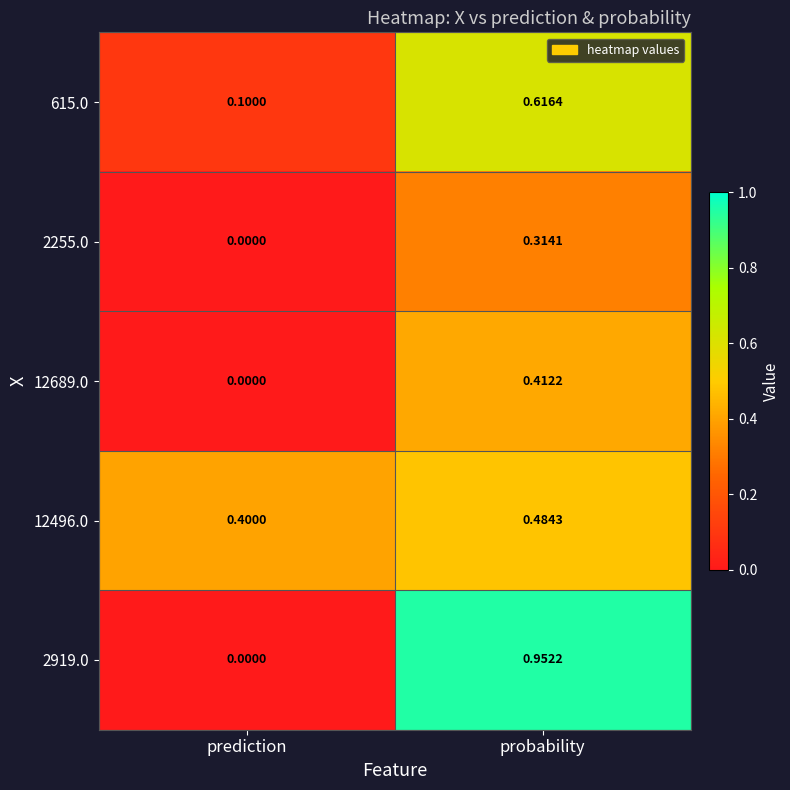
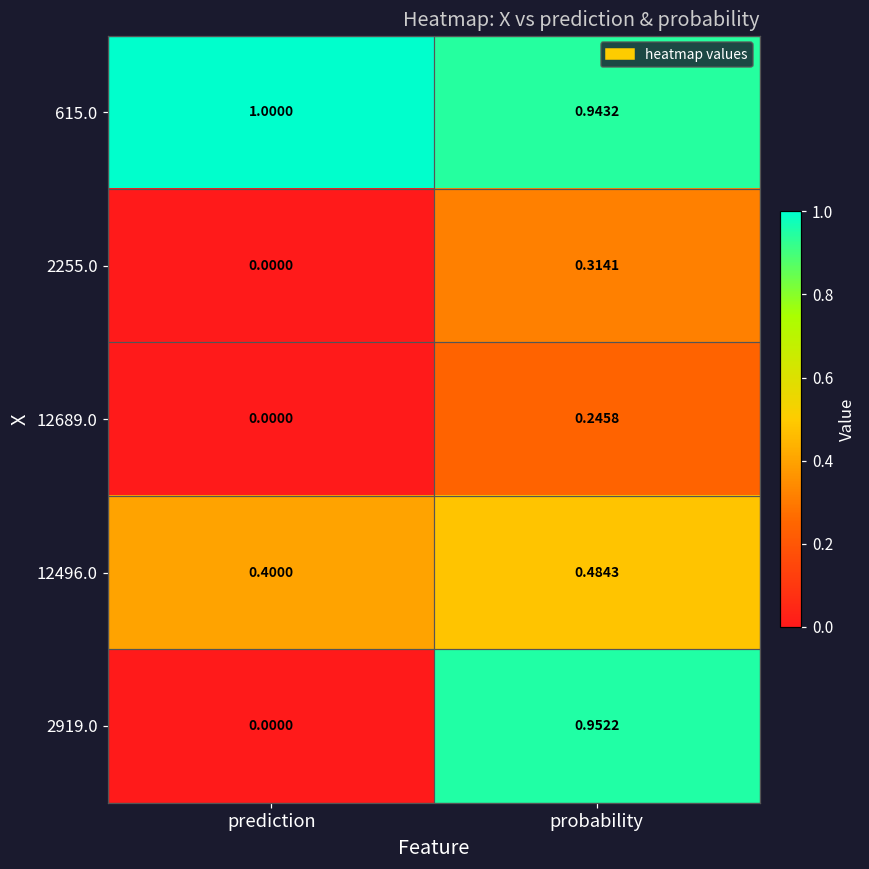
  {
    "615.0": {
-     "prediction": 0.1000,
-     "probability": 0.6164
+     "prediction": 1.0000,
+     "probability": 0.9432
    },
    "2255.0": {
      "prediction": 0.0000,
      "probability": 0.3141
    },
    "12689.0": {
      "prediction": 0.0000,
-     "probability": 0.4122
+     "probability": 0.2458
    },
    "12496.0": {
      "prediction": 0.4000,
      "probability": 0.4843
    },
    "2919.0": {
      "prediction": 0.0000,
      "probability": 0.9522
    }
  }
